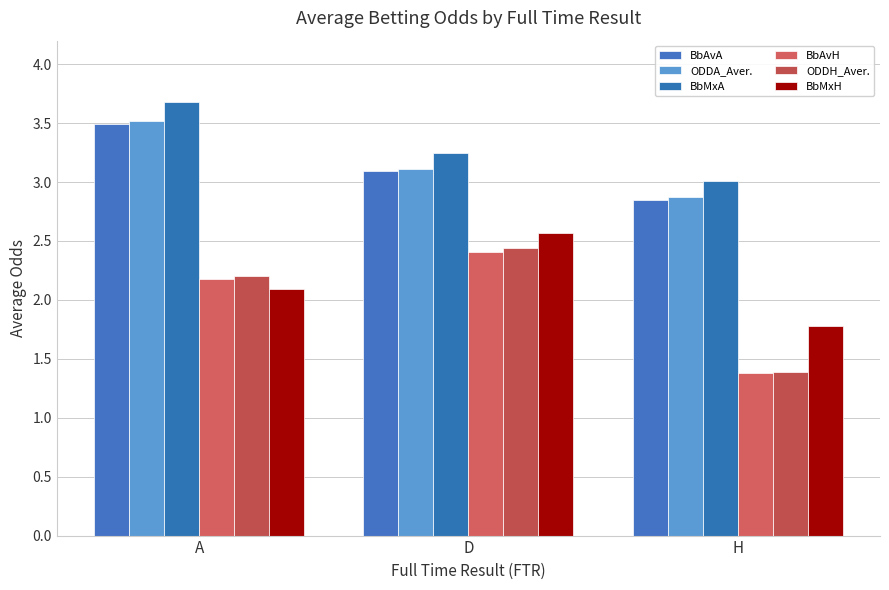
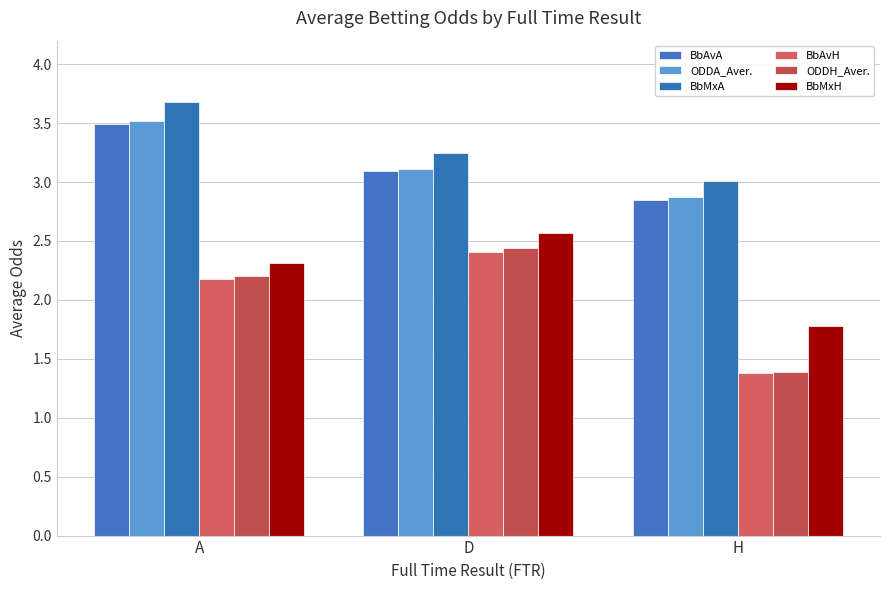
  {
    "BbMxH": {
-     "A": 2.09,
+     "A": 2.31,
      "D": 2.57,
      "H": 1.78
    }
  }
